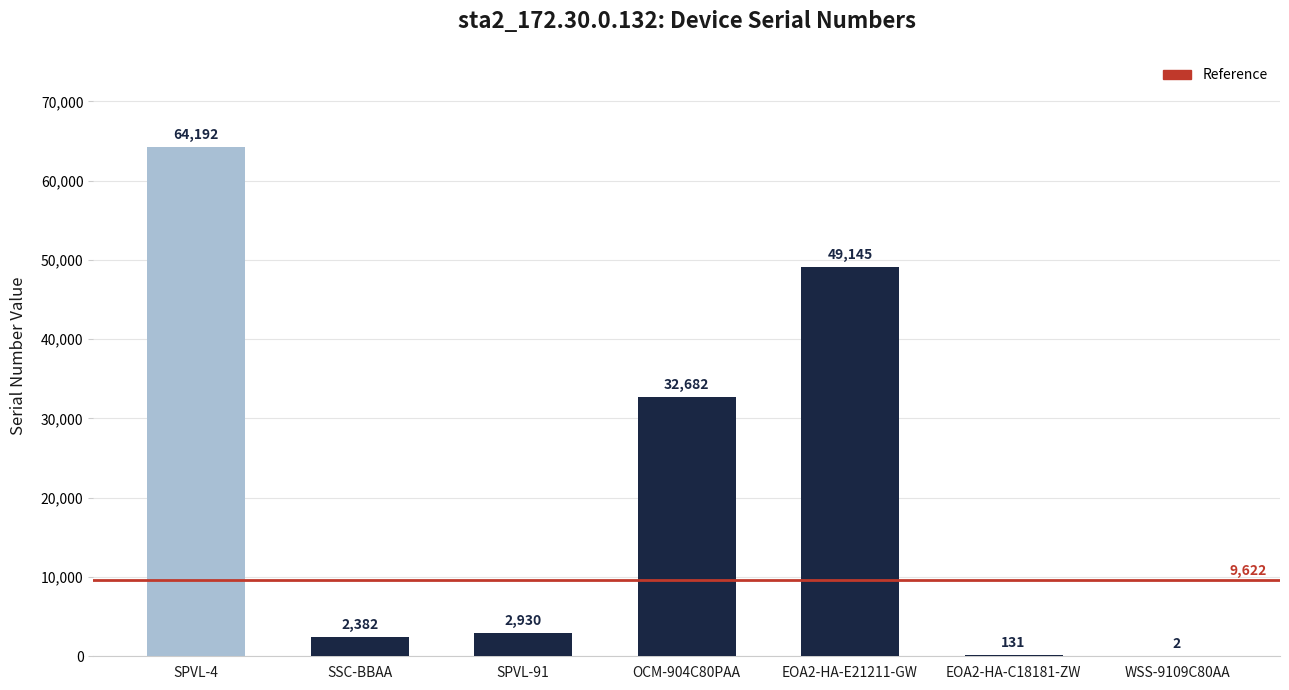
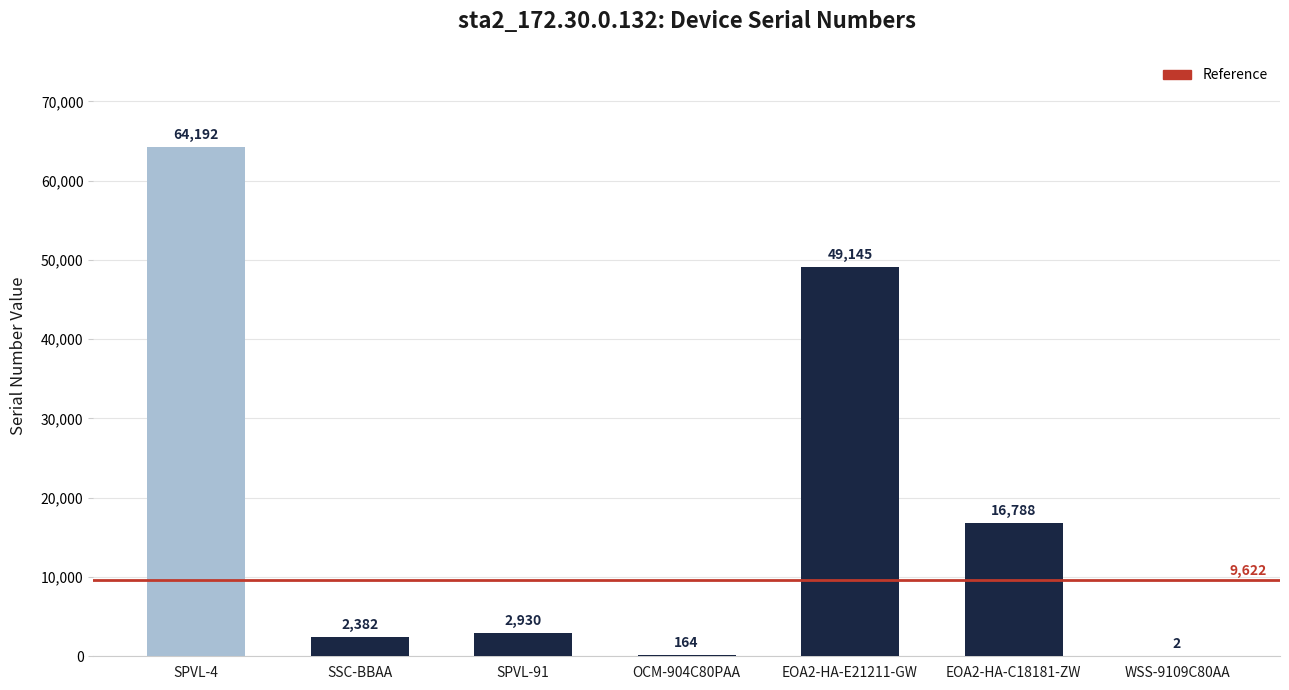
  {
    "SPVL-4": "64,192",
    "SSC-BBAA": "2,382",
    "SPVL-91": "2,930",
-   "OCM-904C80PAA": "32,682",
+   "OCM-904C80PAA": "164",
    "EOA2-HA-E21211-GW": "49,145",
-   "EOA2-HA-C18181-ZW": "131",
+   "EOA2-HA-C18181-ZW": "16,788",
    "WSS-9109C80AA": "2"
  }
